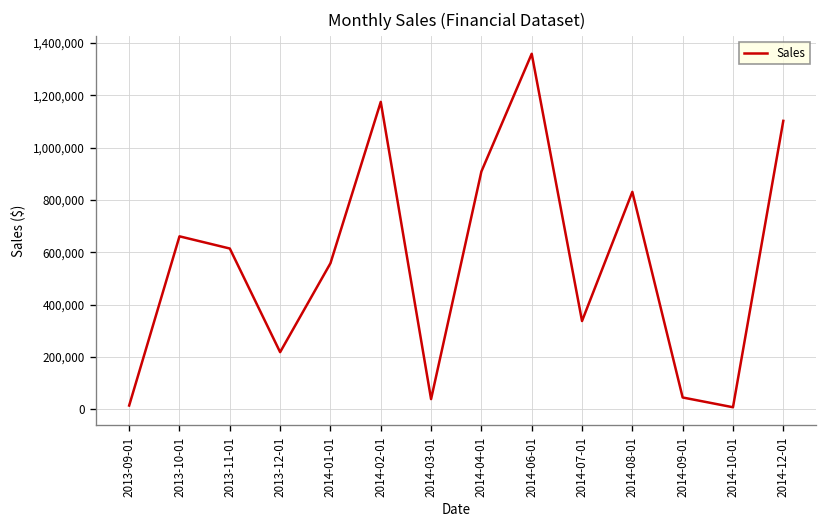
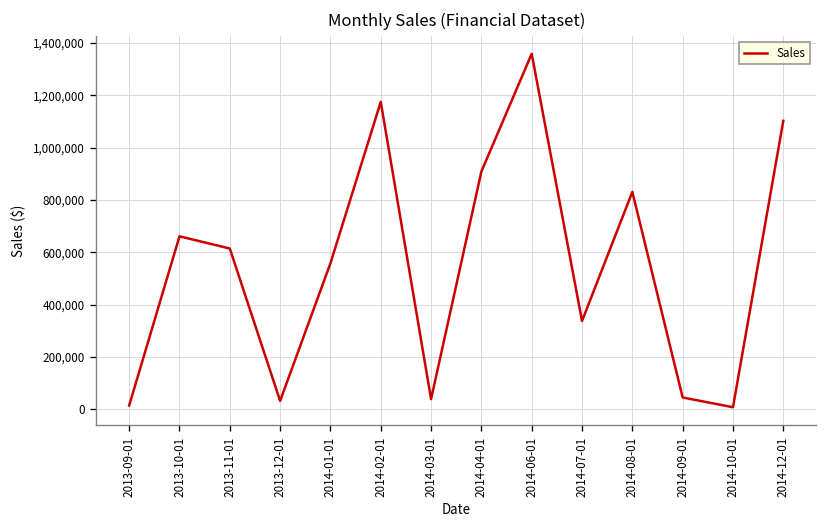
  {
    "2013-09-01": "10,000",
    "2013-10-01": "660,000",
    "2013-11-01": "610,000",
-   "2013-12-01": "220,000",
+   "2013-12-01": "30,000",
    "2014-01-01": "560,000",
    "2014-02-01": "1,180,000",
    "2014-03-01": "40,000",
    "2014-04-01": "910,000",
    "2014-06-01": "1,360,000",
    "2014-07-01": "340,000",
    "2014-08-01": "830,000",
    "2014-09-01": "50,000",
    "2014-10-01": "10,000",
    "2014-12-01": "1,100,000"
  }
